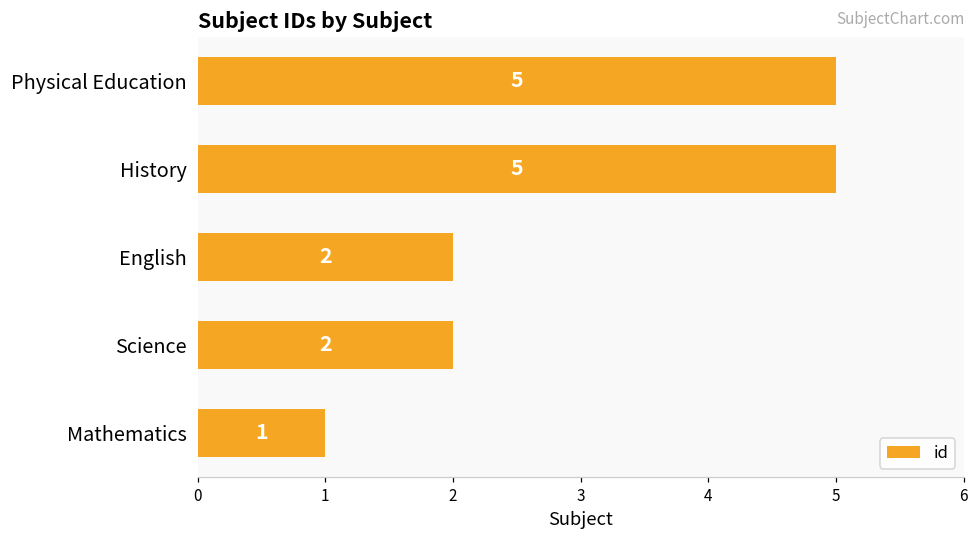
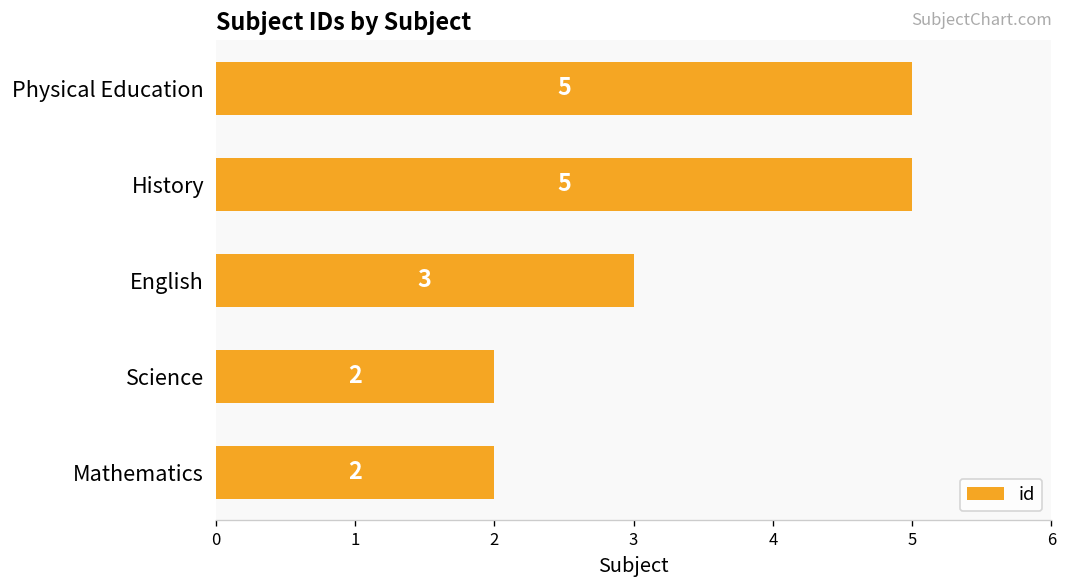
  {
    "Physical Education": 5,
    "History": 5,
-   "English": 2,
+   "English": 3,
    "Science": 2,
-   "Mathematics": 1
+   "Mathematics": 2
  }
